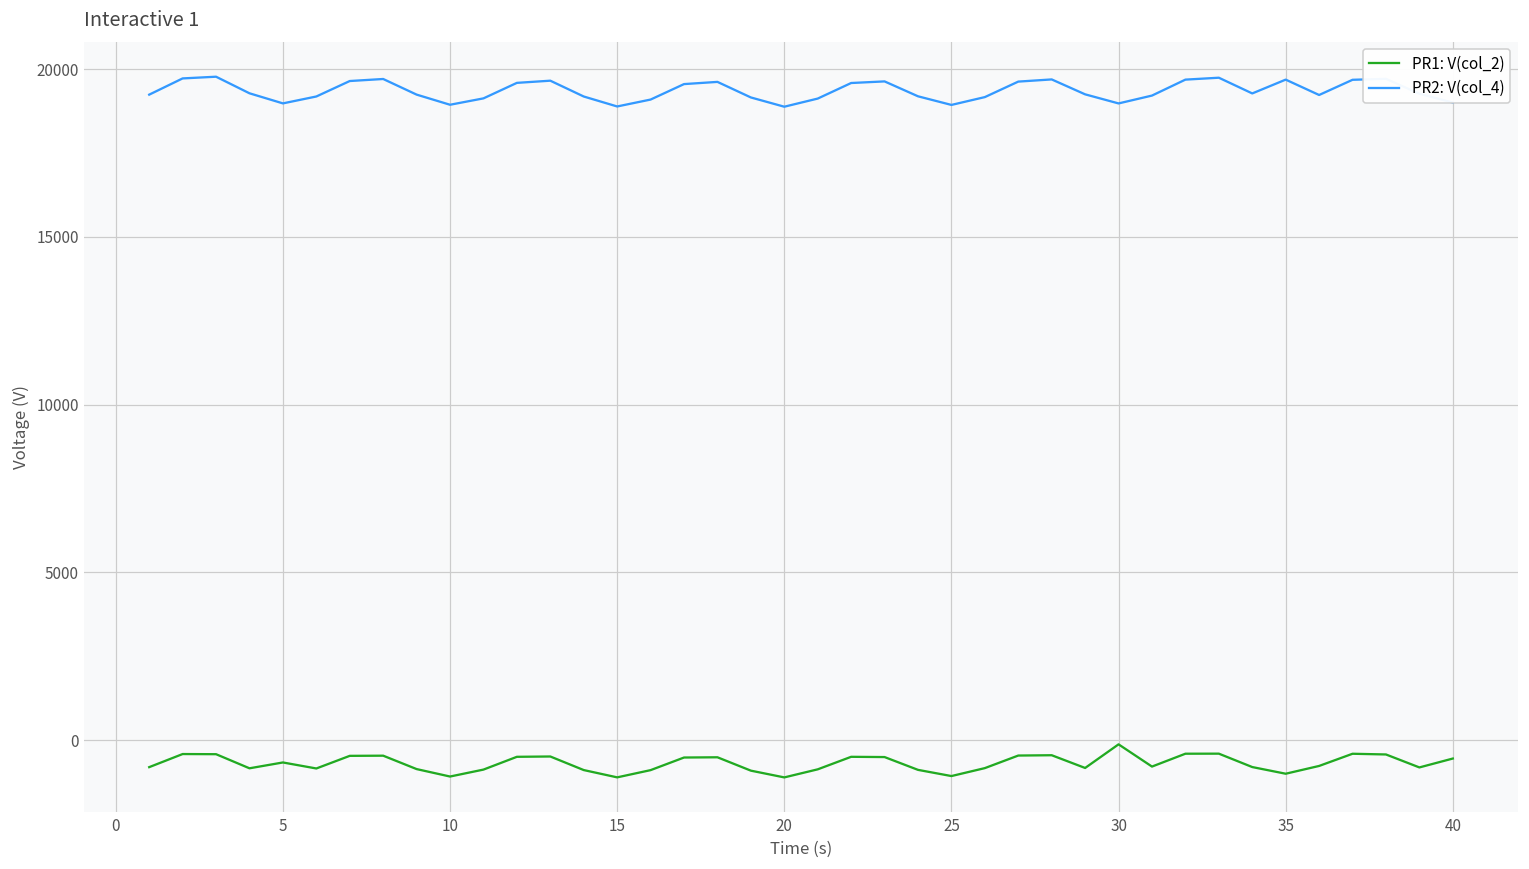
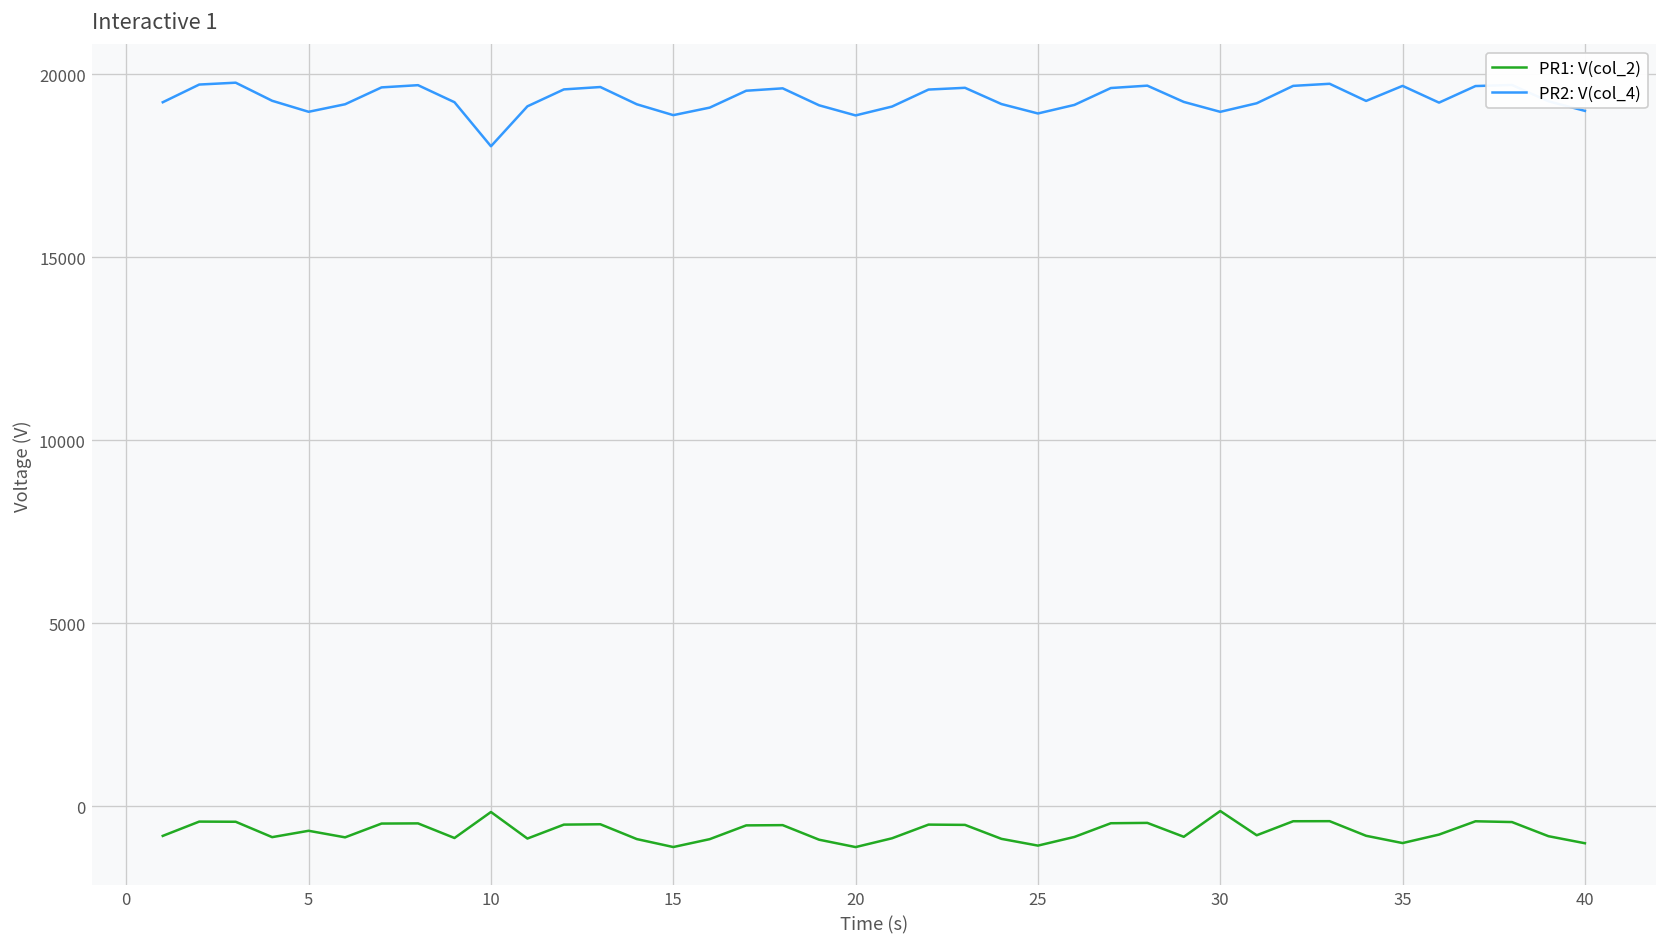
  {
    "PR1: V(col_2)": {
      "5": -700,
-     "10": -1100,
+     "10": -200,
      "15": -1100,
      "20": -1100,
      "25": -1100,
      "30": -100,
      "35": -1000,
-     "40": -500
+     "40": -1000
    },
    "PR2: V(col_4)": {
      "5": 19000,
-     "10": 18900,
+     "10": 18000,
      "15": 18900,
      "20": 18900,
      "25": 18900,
      "30": 19000,
      "35": 19700,
      "40": 19000
    }
  }
